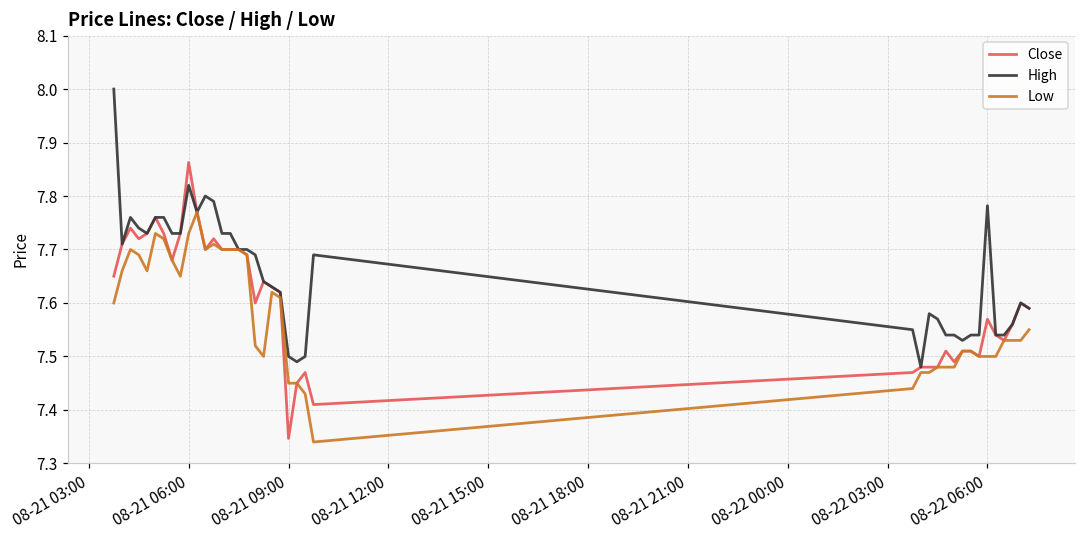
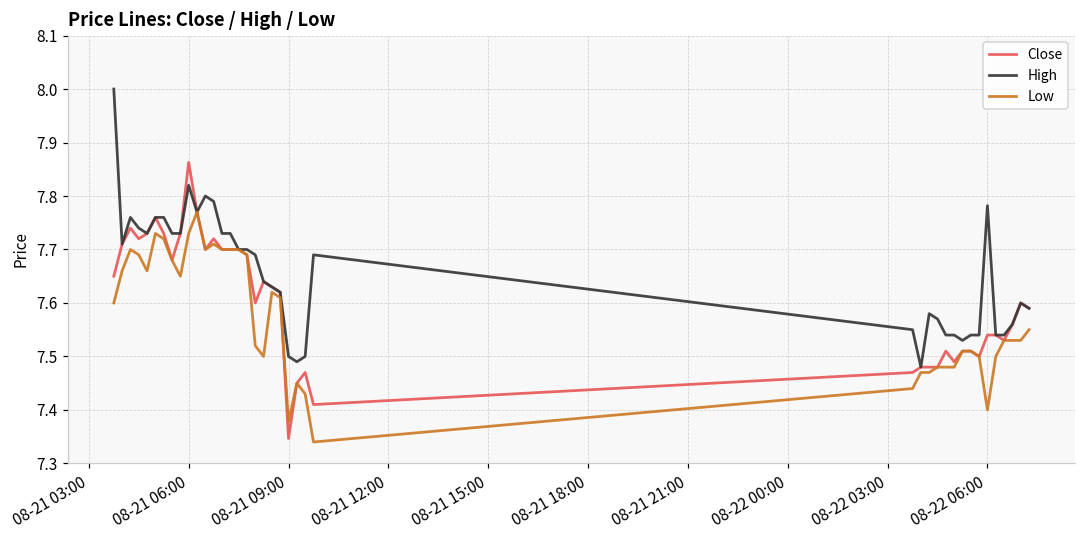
  {
    "Close": {
      "08-21 06:00": 7.86,
      "08-21 09:00": 7.35,
-     "08-22 06:00": 7.57
+     "08-22 06:00": 7.54
    },
    "High": {
      "08-21 06:00": 7.82,
      "08-21 09:00": 7.50,
      "08-22 06:00": 7.78
    },
    "Low": {
      "08-21 06:00": 7.73,
-     "08-21 09:00": 7.45,
-     "08-22 06:00": 7.5
+     "08-21 09:00": 7.38,
+     "08-22 06:00": 7.4
    }
  }
